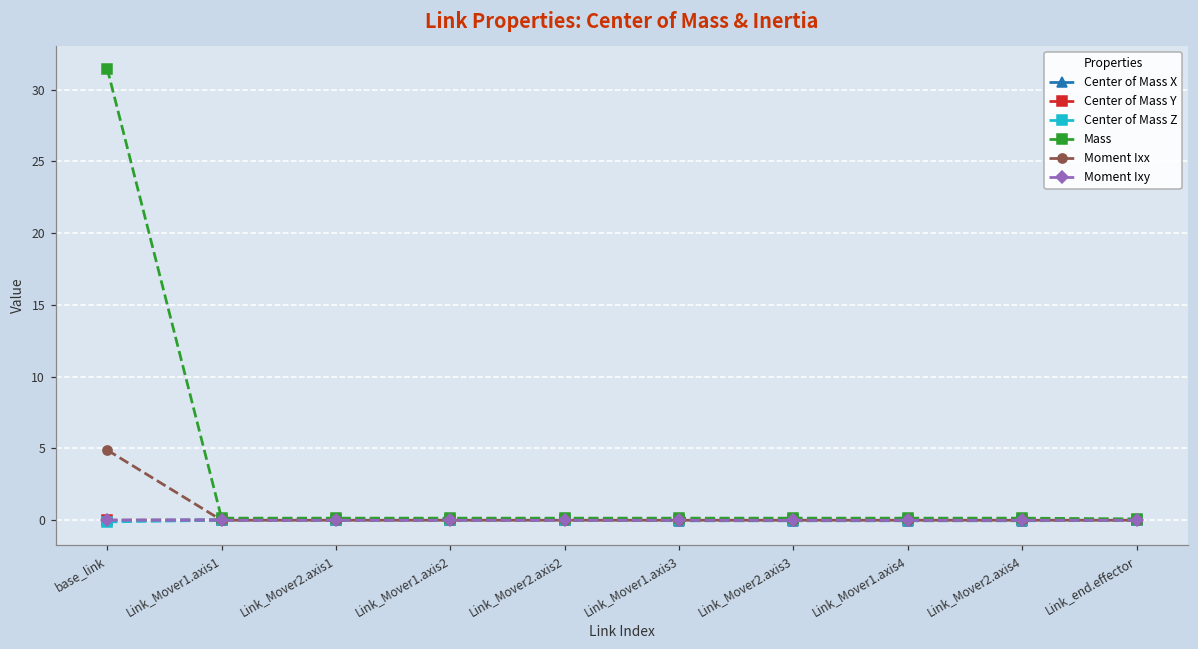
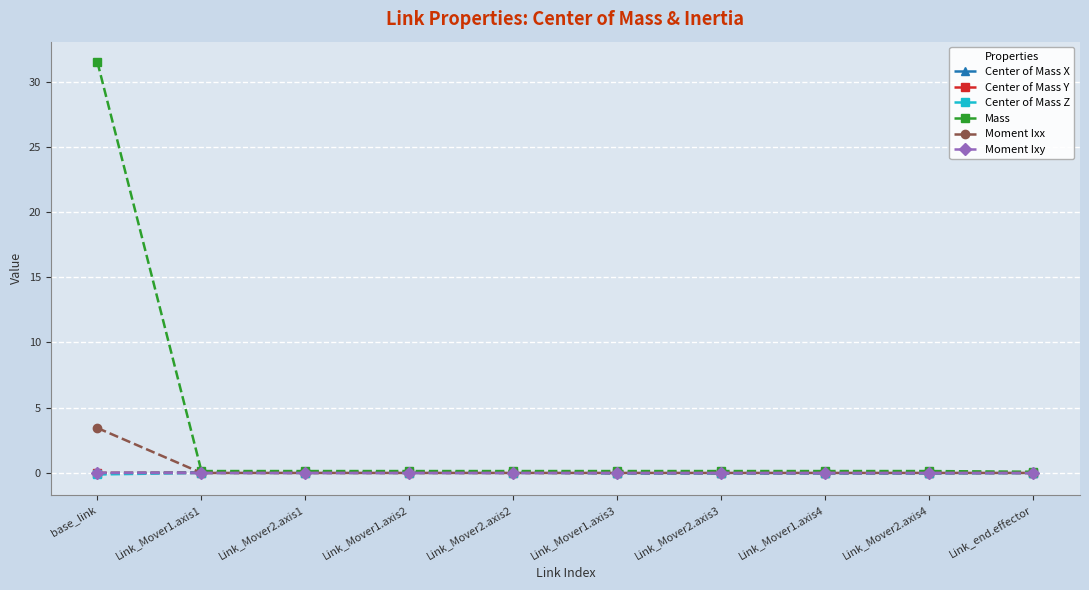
  {
    "Mass": {
      "base_link": 31.5
    },
    "Moment Ixx": {
-     "base_link": 4.9
+     "base_link": 3.4
    }
  }
